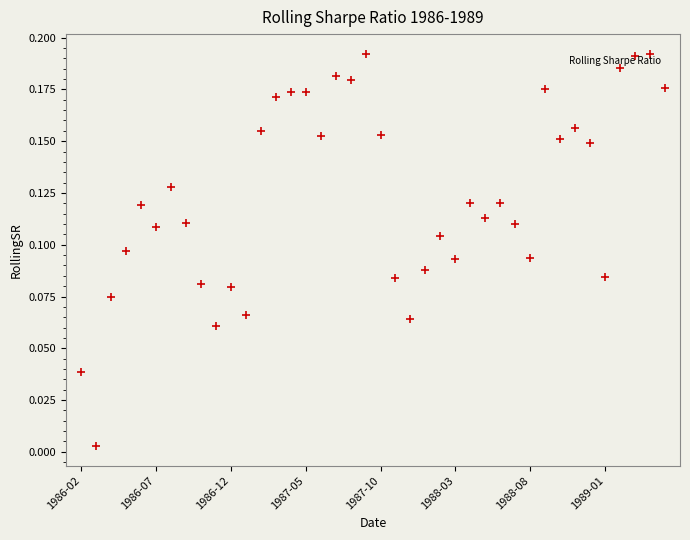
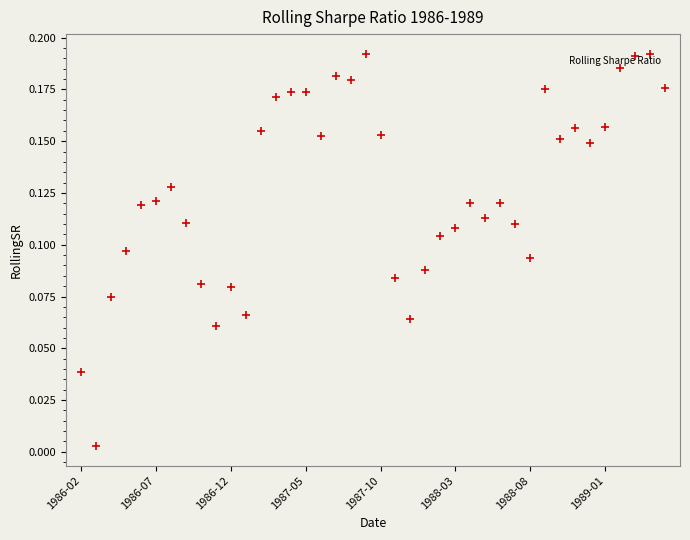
  {
-   "1986-07": 0.108,
-   "1988-03": 0.093,
-   "1989-01": 0.085
+   "1986-07": 0.121,
+   "1988-03": 0.108,
+   "1989-01": 0.157
  }
